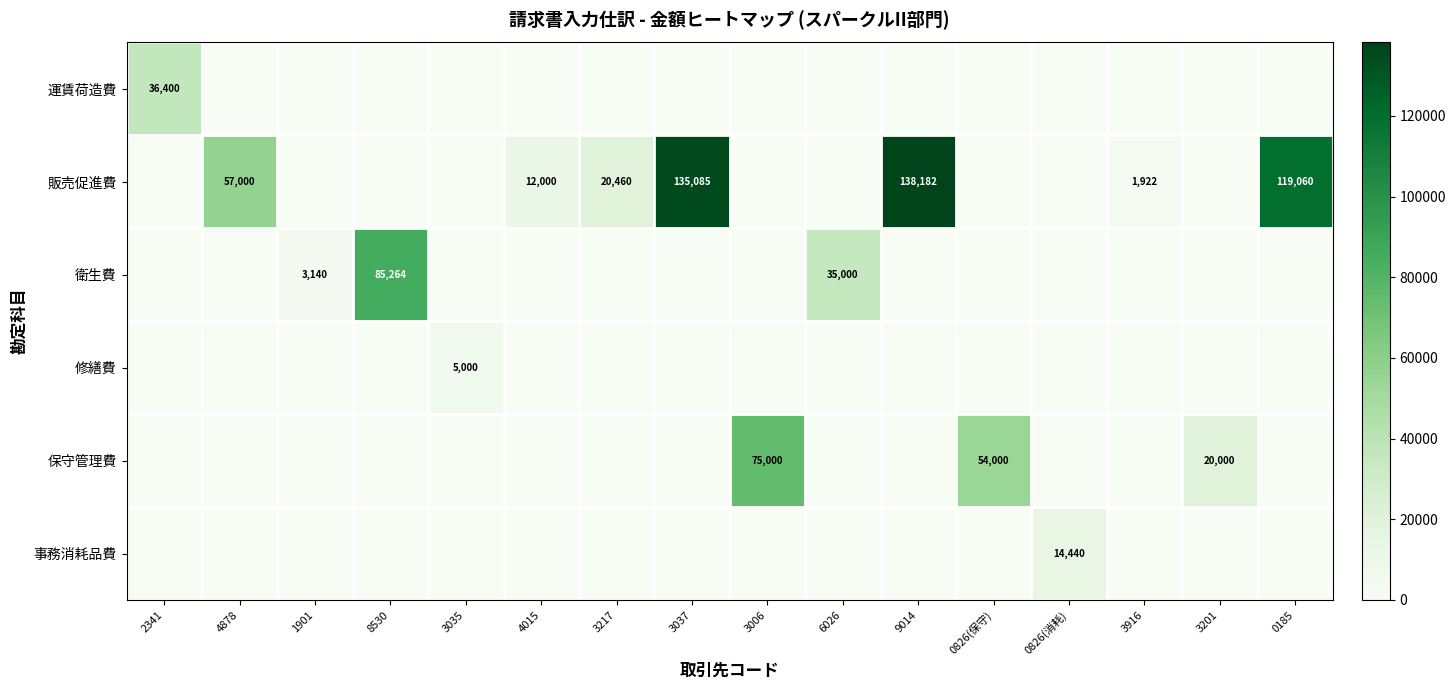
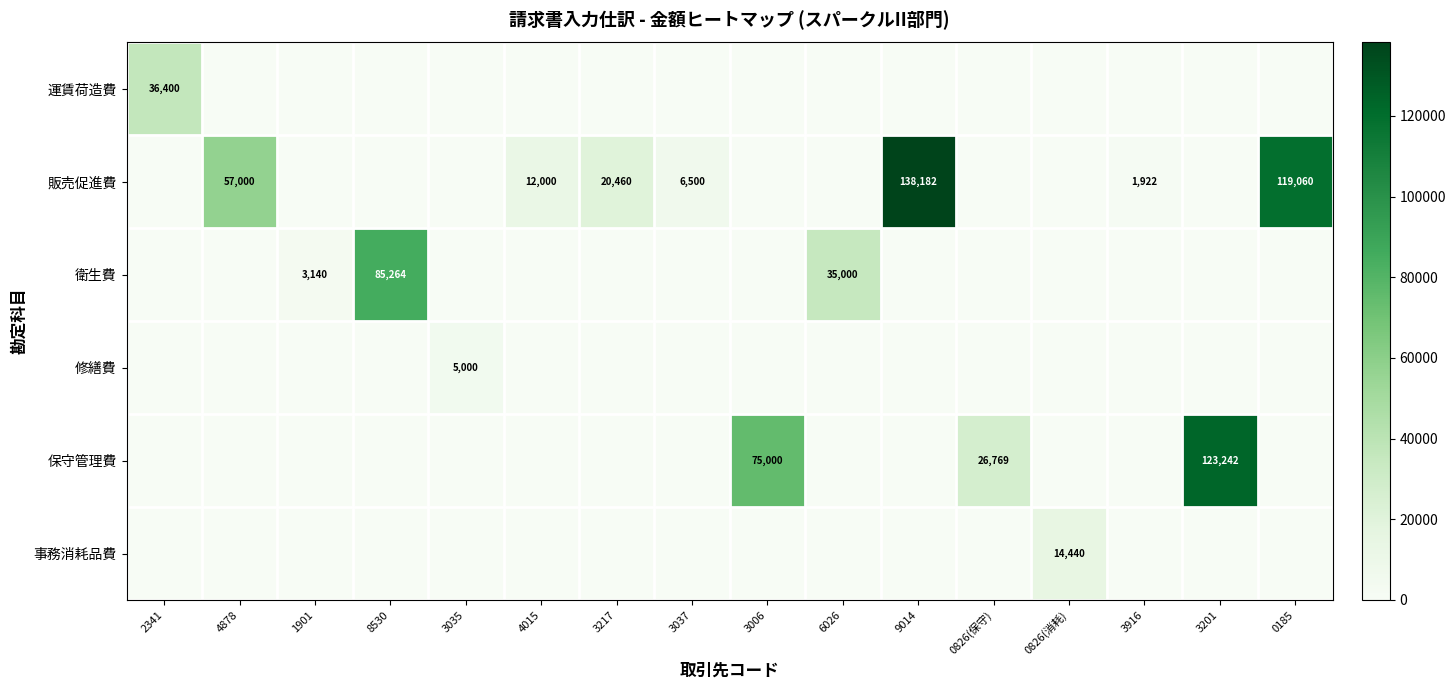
  {
    "運賃荷造費": {
      "2341": "36,400"
    },
    "販売促進費": {
      "4878": "57,000",
      "4015": "12,000",
      "3217": "20,460",
-     "3037": "135,085",
+     "3037": "6,500",
      "9014": "138,182",
      "3916": "1,922",
      "0185": "119,060"
    },
    "衛生費": {
      "1901": "3,140",
      "8530": "85,264",
      "6026": "35,000"
    },
    "修繕費": {
      "3035": "5,000"
    },
    "保守管理費": {
      "3006": "75,000",
-     "0826(保守)": "54,000",
-     "3201": "20,000"
+     "0826(保守)": "26,769",
+     "3201": "123,242"
    },
    "事務消耗品費": {
      "0826(消耗)": "14,440"
    }
  }
